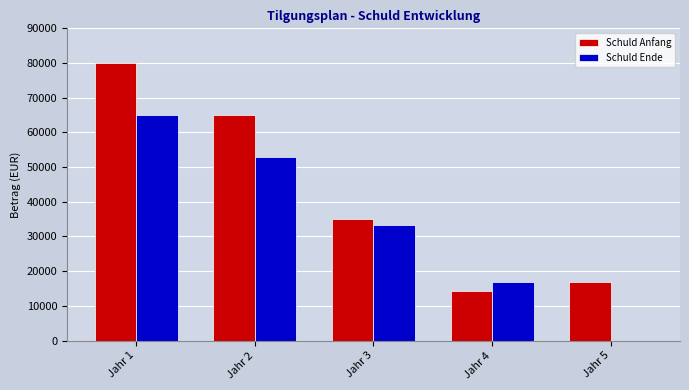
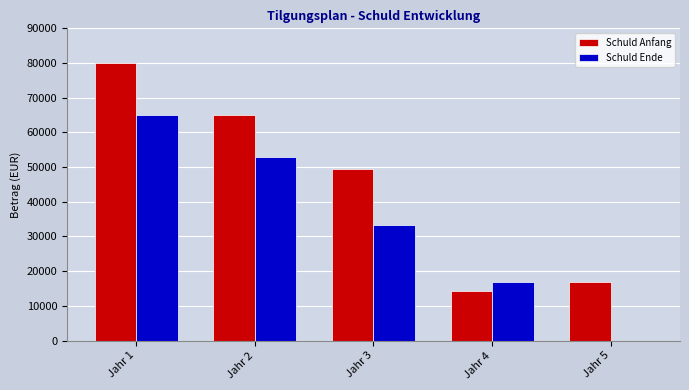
  {
    "Schuld Anfang": {
      "Jahr 1": 80000,
      "Jahr 2": 65000,
-     "Jahr 3": 35000,
+     "Jahr 3": 49000,
      "Jahr 4": 14000,
      "Jahr 5": 17000
    },
    "Schuld Ende": {
      "Jahr 1": 65000,
      "Jahr 2": 53000,
      "Jahr 3": 33000,
      "Jahr 4": 17000,
      "Jahr 5": 0
    }
  }
